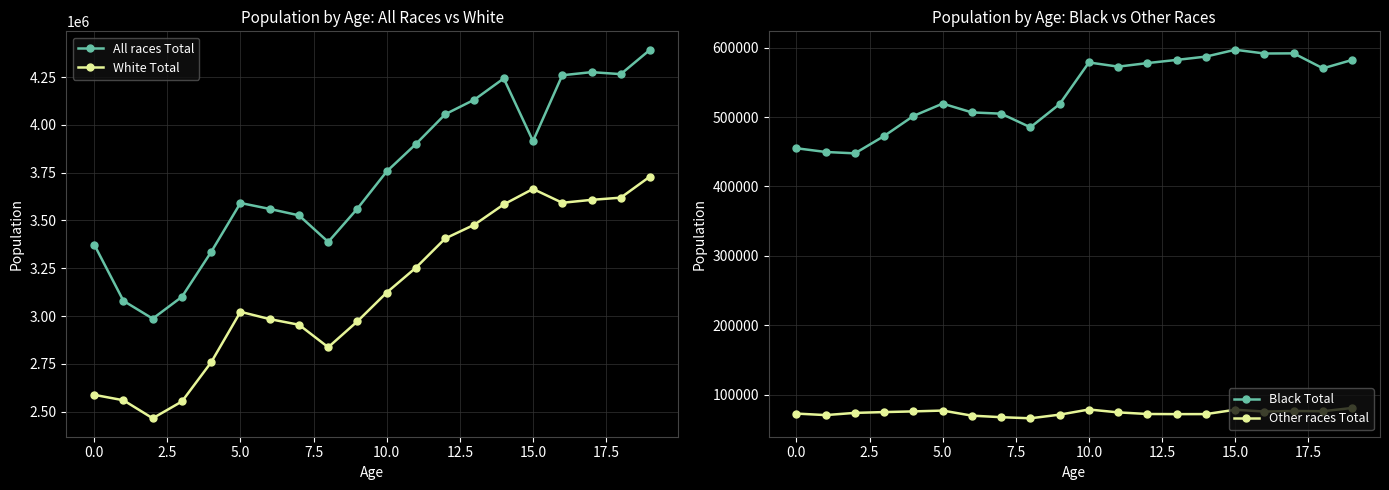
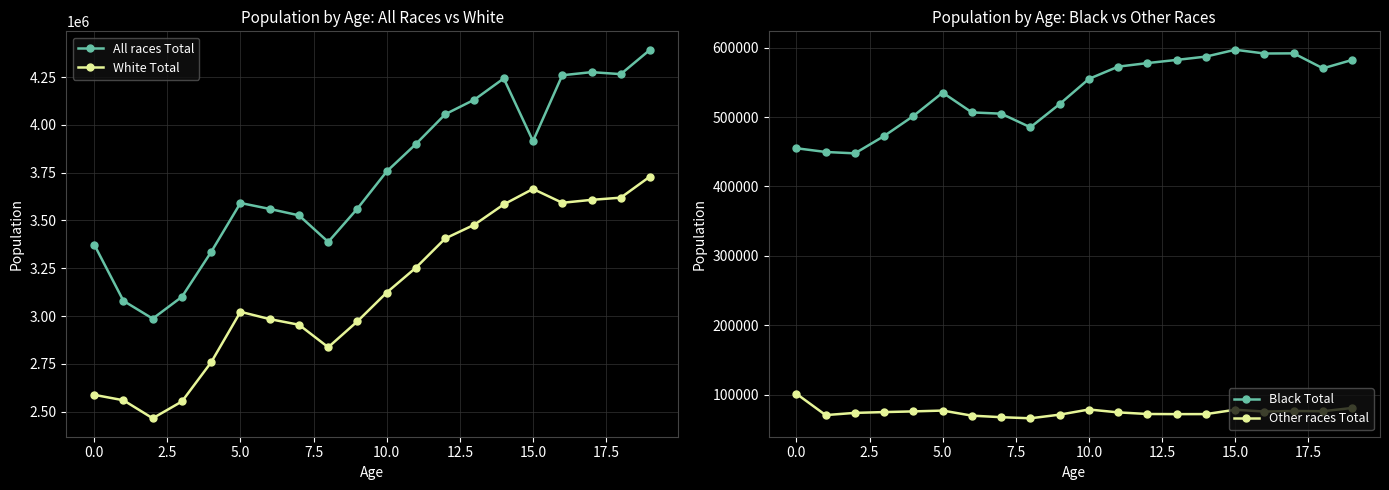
  {
    "Population by Age: All Races vs White": {
      "All races Total": {
        "0.0": 3370000,
        "5.0": 3590000,
        "10.0": 3760000,
        "15.0": 3920000
      },
      "White Total": {
        "0.0": 2590000,
        "5.0": 3020000,
        "10.0": 3120000,
        "15.0": 3660000
      }
    },
    "Population by Age: Black vs Other Races": {
      "Black Total": {
        "0.0": 460000,
-       "5.0": 520000,
-       "10.0": 580000,
+       "5.0": 540000,
+       "10.0": 560000,
        "15.0": 600000
      },
      "Other races Total": {
-       "0.0": 70000,
+       "0.0": 100000,
        "5.0": 80000,
        "10.0": 80000
      }
    }
  }
